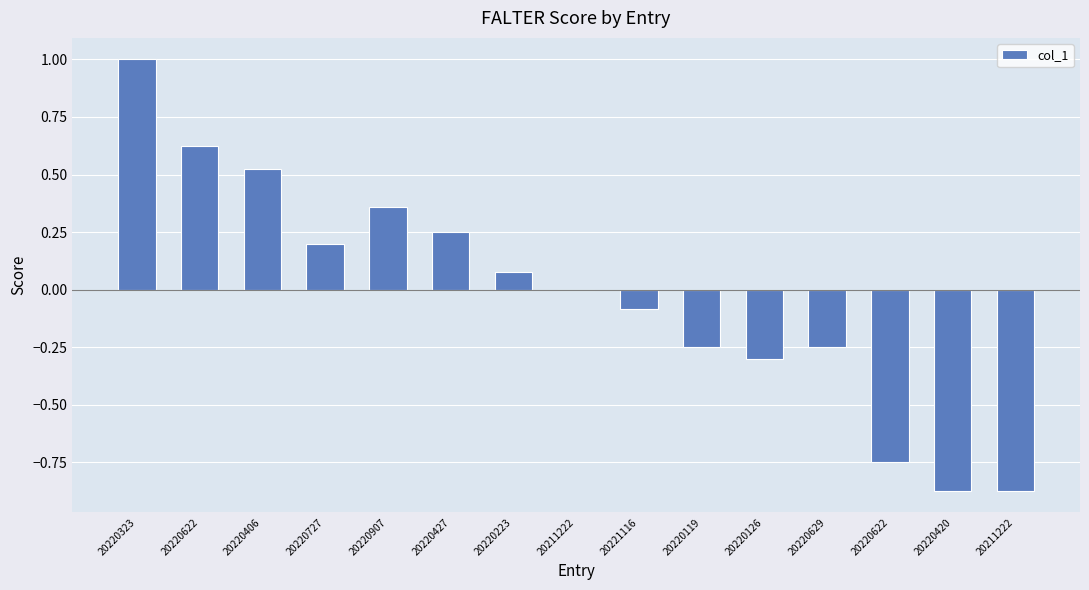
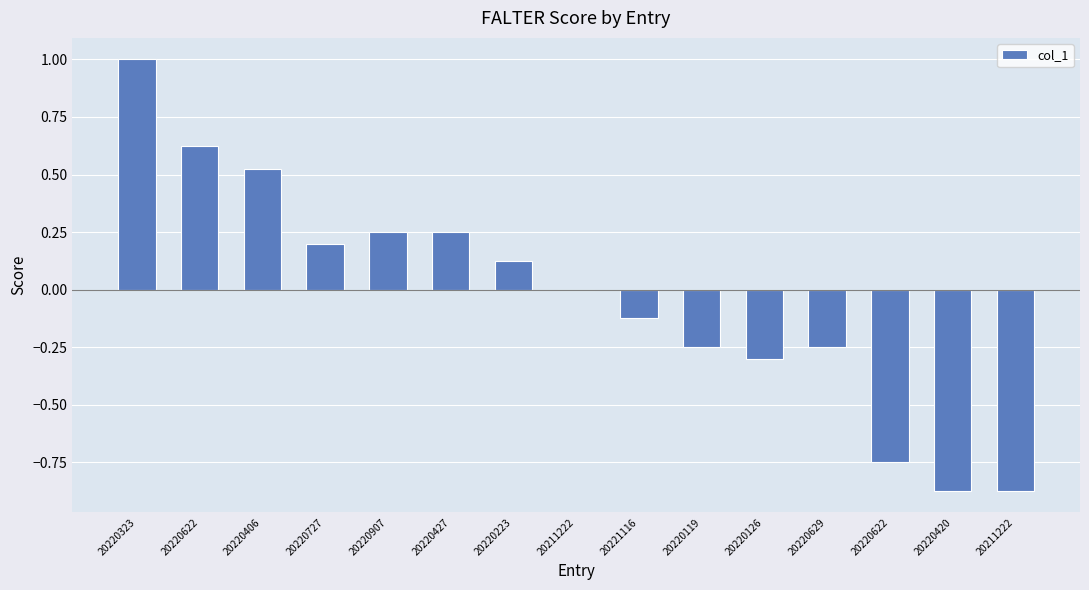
  {
    "20220323": 1.00,
    "20220406": 0.53,
    "20220727": 0.20,
-   "20220907": 0.36,
+   "20220907": 0.25,
    "20220427": 0.25,
-   "20220223": 0.08,
-   "20221116": -0.08,
+   "20220223": 0.13,
+   "20221116": -0.13,
    "20220119": -0.25,
    "20220126": -0.30,
    "20220629": -0.25,
    "20220420": -0.88
  }
